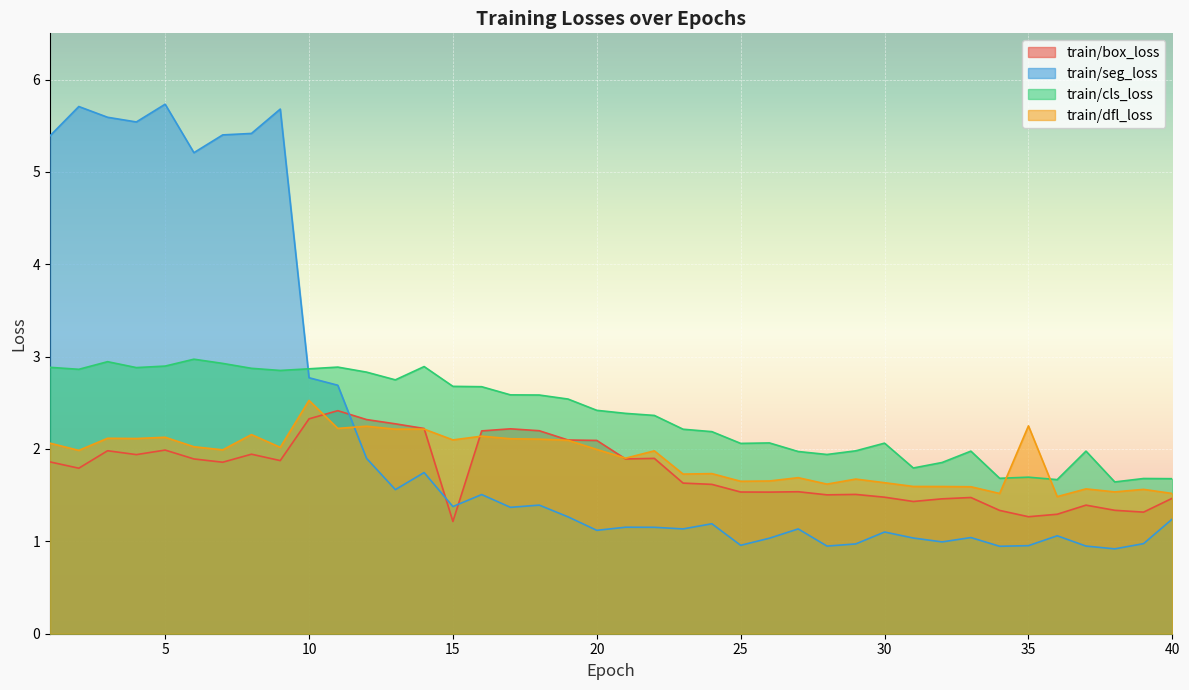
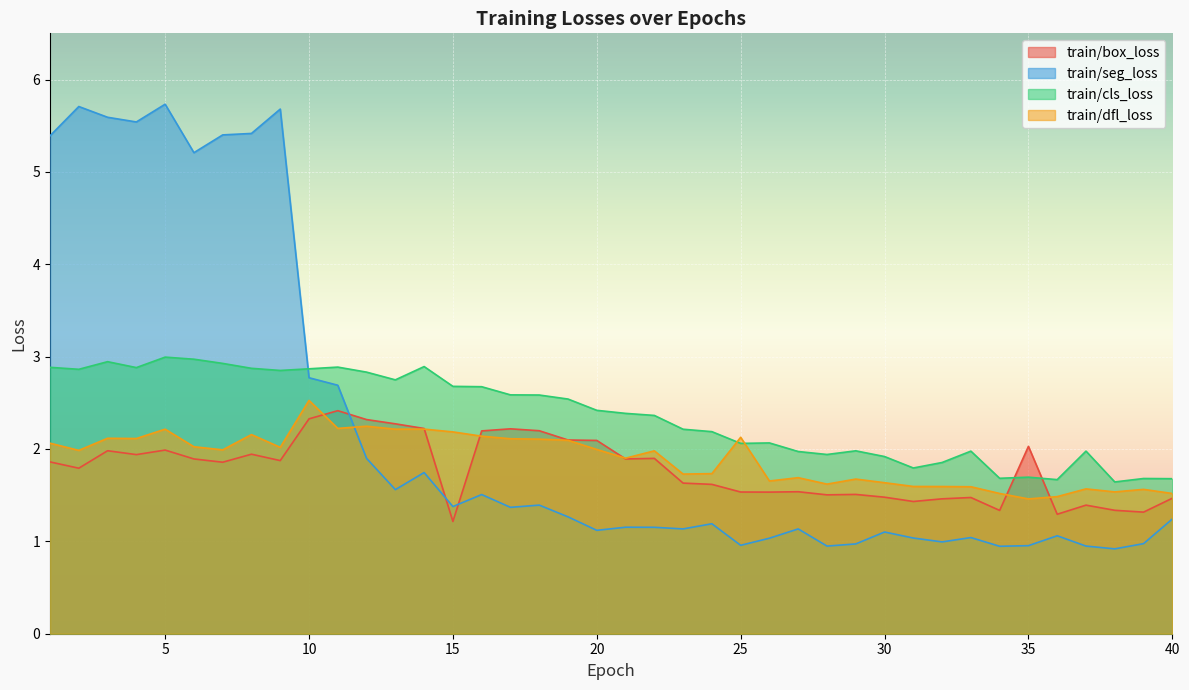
  {
    "train/box_loss": {
      "5": 2.0,
      "10": 2.3,
      "15": 1.2,
      "20": 2.1,
      "25": 1.5,
      "30": 1.5,
-     "35": 1.3,
+     "35": 2.0,
      "40": 1.5
    },
    "train/seg_loss": {
      "5": 5.7,
      "10": 2.8,
      "15": 1.4,
      "20": 1.1,
      "25": 1.0,
      "30": 1.1,
      "35": 1.0,
      "40": 1.2
    },
    "train/cls_loss": {
-     "5": 2.9,
+     "5": 3.0,
      "10": 2.9,
      "15": 2.7,
      "20": 2.4,
      "25": 2.1,
-     "30": 2.1,
+     "30": 1.9,
      "35": 1.7,
      "40": 1.7
    },
    "train/dfl_loss": {
-     "5": 2.1,
+     "5": 2.2,
      "10": 2.5,
-     "15": 2.1,
+     "15": 2.2,
      "20": 2.0,
-     "25": 1.7,
+     "25": 2.1,
      "30": 1.6,
-     "35": 2.3,
+     "35": 1.5,
      "40": 1.5
    }
  }
